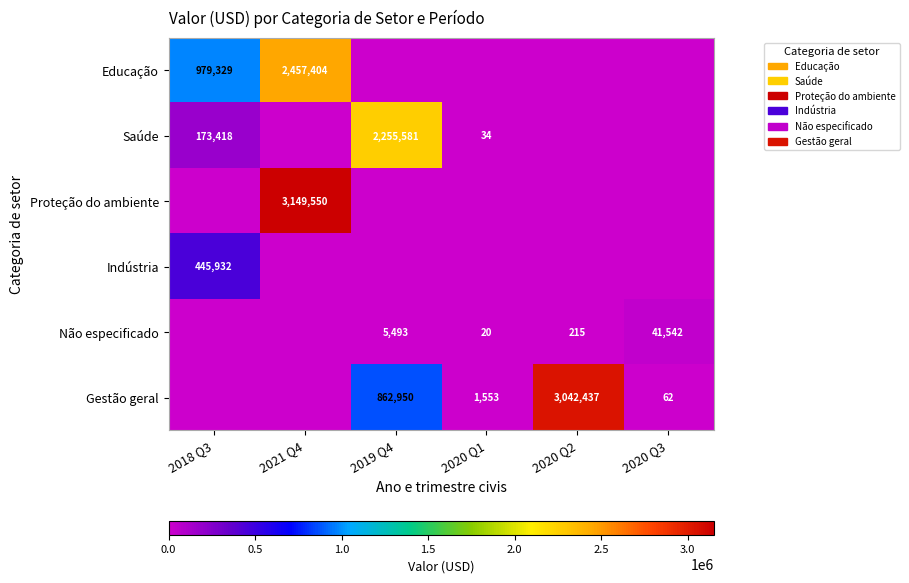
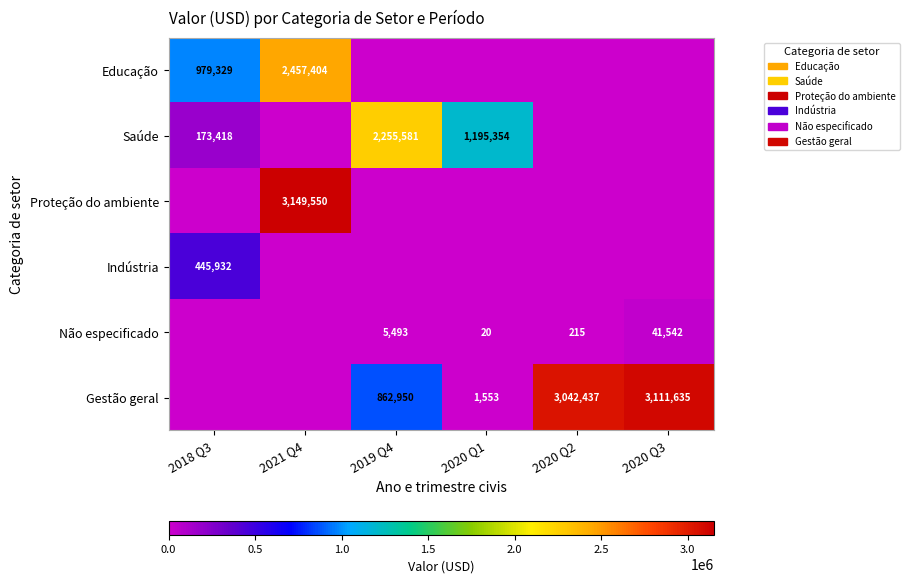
  {
    "Educação": {
      "2018 Q3": "979,329",
      "2021 Q4": "2,457,404"
    },
    "Saúde": {
      "2018 Q3": "173,418",
      "2019 Q4": "2,255,581",
-     "2020 Q1": "34"
+     "2020 Q1": "1,195,354"
    },
    "Proteção do ambiente": {
      "2021 Q4": "3,149,550"
    },
    "Indústria": {
      "2018 Q3": "445,932"
    },
    "Não especificado": {
      "2019 Q4": "5,493",
      "2020 Q1": "20",
      "2020 Q2": "215",
      "2020 Q3": "41,542"
    },
    "Gestão geral": {
      "2019 Q4": "862,950",
      "2020 Q1": "1,553",
      "2020 Q2": "3,042,437",
-     "2020 Q3": "62"
+     "2020 Q3": "3,111,635"
    }
  }
